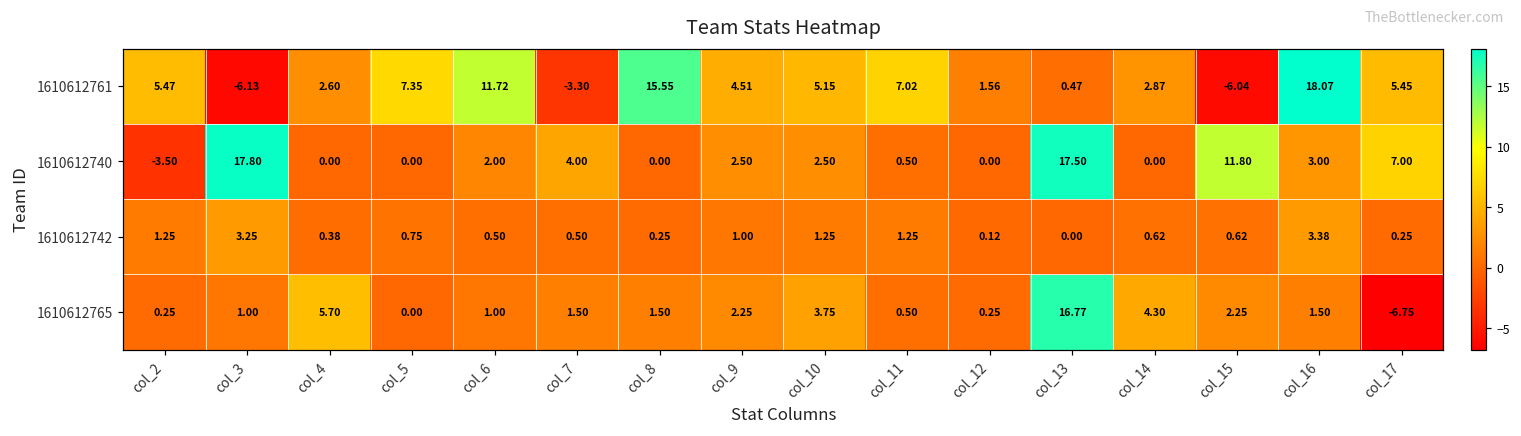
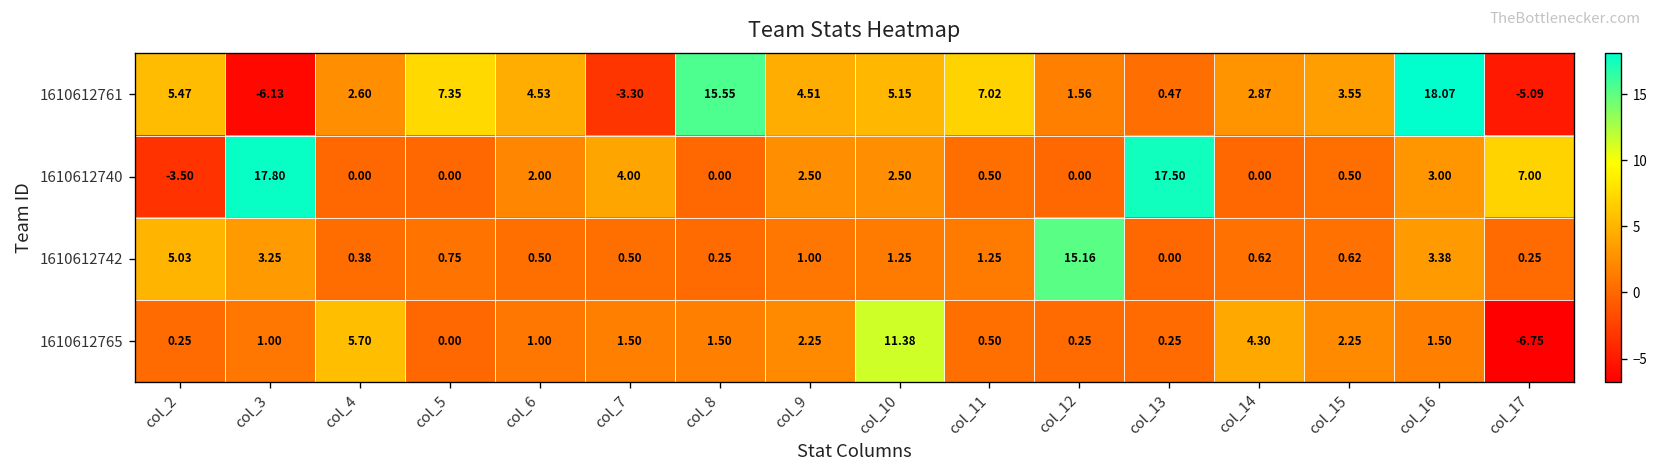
  {
    "1610612761": {
      "col_2": 5.47,
      "col_3": -6.13,
      "col_4": 2.60,
      "col_5": 7.35,
-     "col_6": 11.72,
+     "col_6": 4.53,
      "col_7": -3.30,
      "col_8": 15.55,
      "col_9": 4.51,
      "col_10": 5.15,
      "col_11": 7.02,
      "col_12": 1.56,
      "col_13": 0.47,
      "col_14": 2.87,
-     "col_15": -6.04,
+     "col_15": 3.55,
      "col_16": 18.07,
-     "col_17": 5.45
+     "col_17": -5.09
    },
    "1610612740": {
      "col_2": -3.50,
      "col_3": 17.80,
      "col_4": 0.00,
      "col_5": 0.00,
      "col_6": 2.00,
      "col_7": 4.00,
      "col_8": 0.00,
      "col_9": 2.50,
      "col_10": 2.50,
      "col_11": 0.50,
      "col_12": 0.00,
      "col_13": 17.50,
      "col_14": 0.00,
-     "col_15": 11.80,
+     "col_15": 0.50,
      "col_16": 3.00,
      "col_17": 7.00
    },
    "1610612742": {
-     "col_2": 1.25,
+     "col_2": 5.03,
      "col_3": 3.25,
      "col_4": 0.38,
      "col_5": 0.75,
      "col_6": 0.50,
      "col_7": 0.50,
      "col_8": 0.25,
      "col_9": 1.00,
      "col_10": 1.25,
      "col_11": 1.25,
-     "col_12": 0.12,
+     "col_12": 15.16,
      "col_13": 0.00,
      "col_14": 0.62,
      "col_15": 0.62,
      "col_16": 3.38,
      "col_17": 0.25
    },
    "1610612765": {
      "col_2": 0.25,
      "col_3": 1.00,
      "col_4": 5.70,
      "col_5": 0.00,
      "col_6": 1.00,
      "col_7": 1.50,
      "col_8": 1.50,
      "col_9": 2.25,
-     "col_10": 3.75,
+     "col_10": 11.38,
      "col_11": 0.50,
      "col_12": 0.25,
-     "col_13": 16.77,
+     "col_13": 0.25,
      "col_14": 4.30,
      "col_15": 2.25,
      "col_16": 1.50,
      "col_17": -6.75
    }
  }
